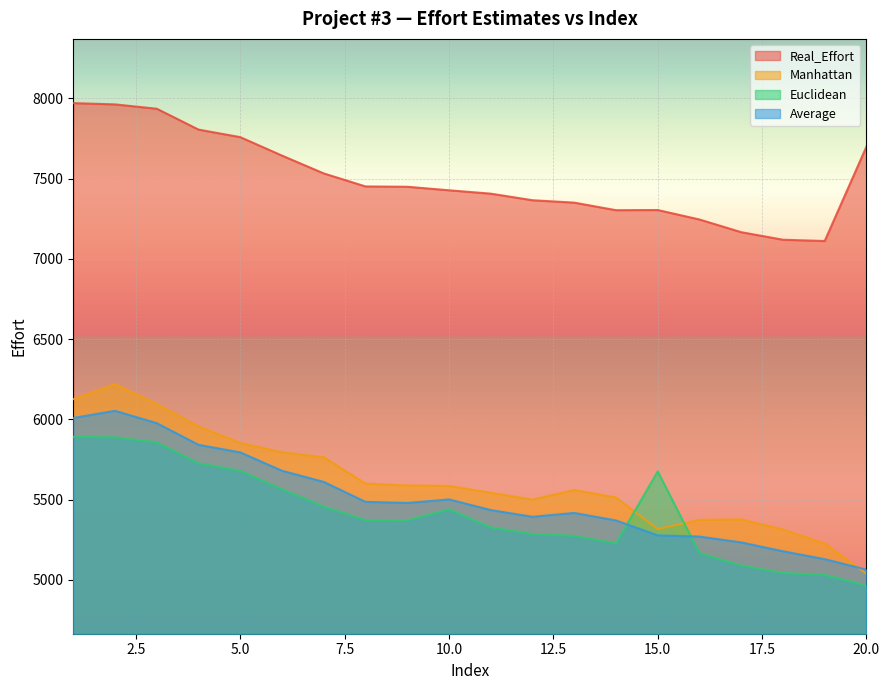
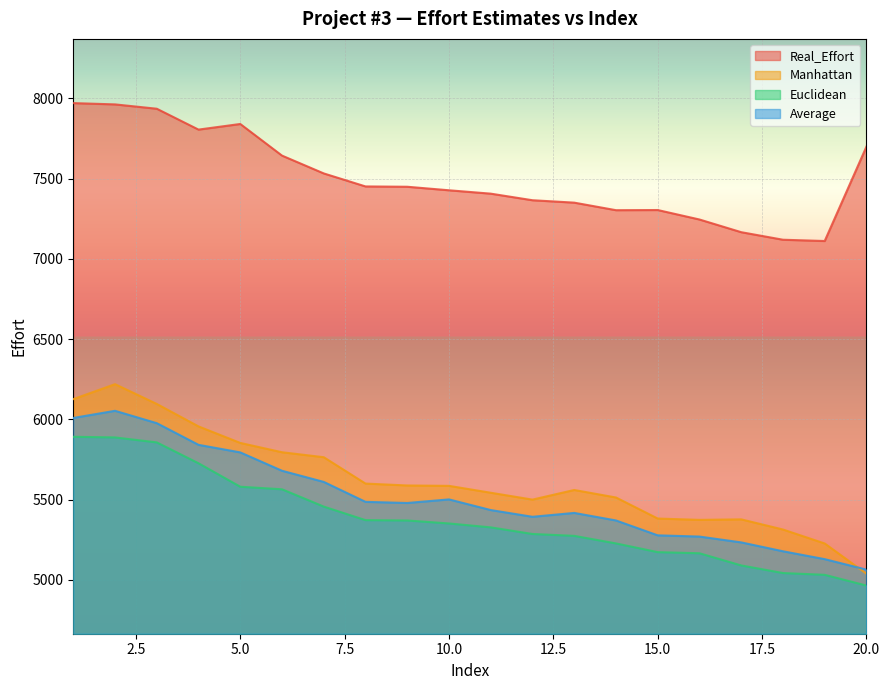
  {
    "Real_Effort": {
-     "5.0": 7760,
+     "5.0": 7840,
      "10.0": 7430,
      "15.0": 7300,
      "20.0": 7700
    },
    "Manhattan": {
      "5.0": 5850,
      "10.0": 5590,
-     "15.0": 5320,
+     "15.0": 5380,
      "20.0": 5040
    },
    "Euclidean": {
-     "5.0": 5680,
-     "10.0": 5440,
-     "15.0": 5680,
+     "5.0": 5580,
+     "10.0": 5350,
+     "15.0": 5170,
      "20.0": 4960
    },
    "Average": {
      "5.0": 5790,
      "10.0": 5500,
      "15.0": 5280,
      "20.0": 5060
    }
  }
